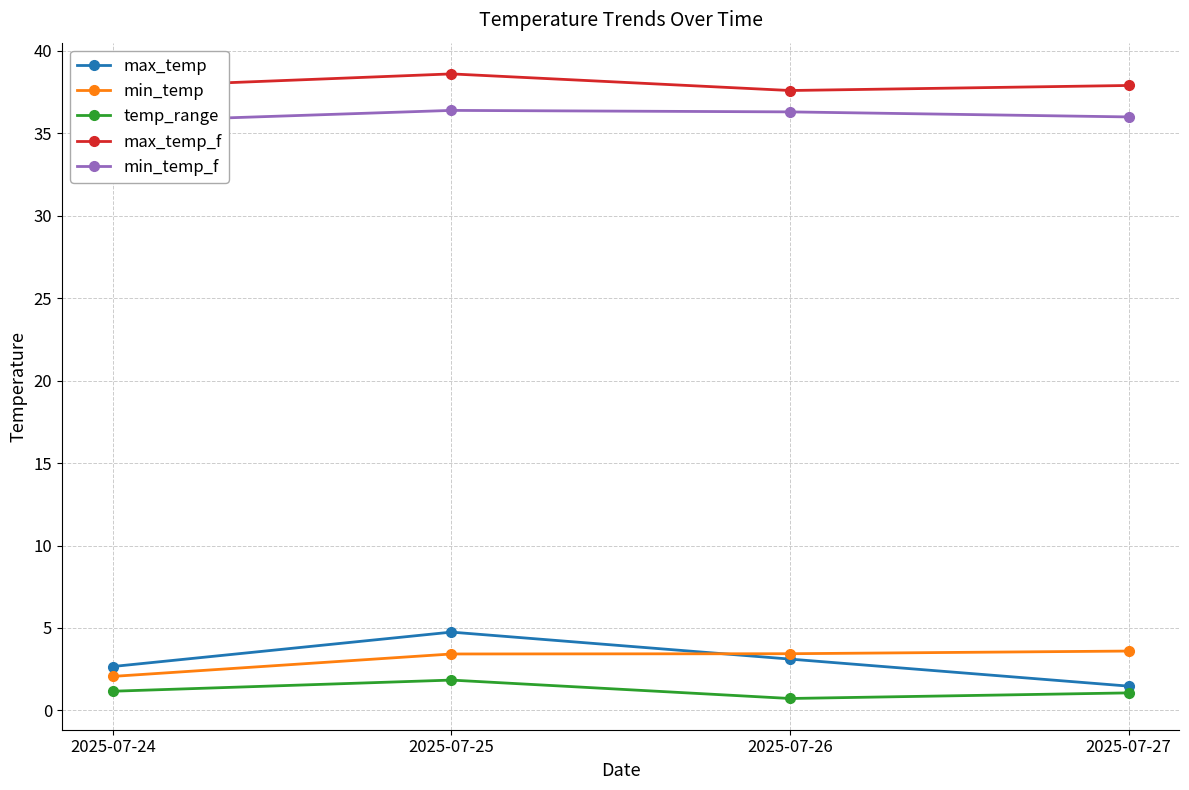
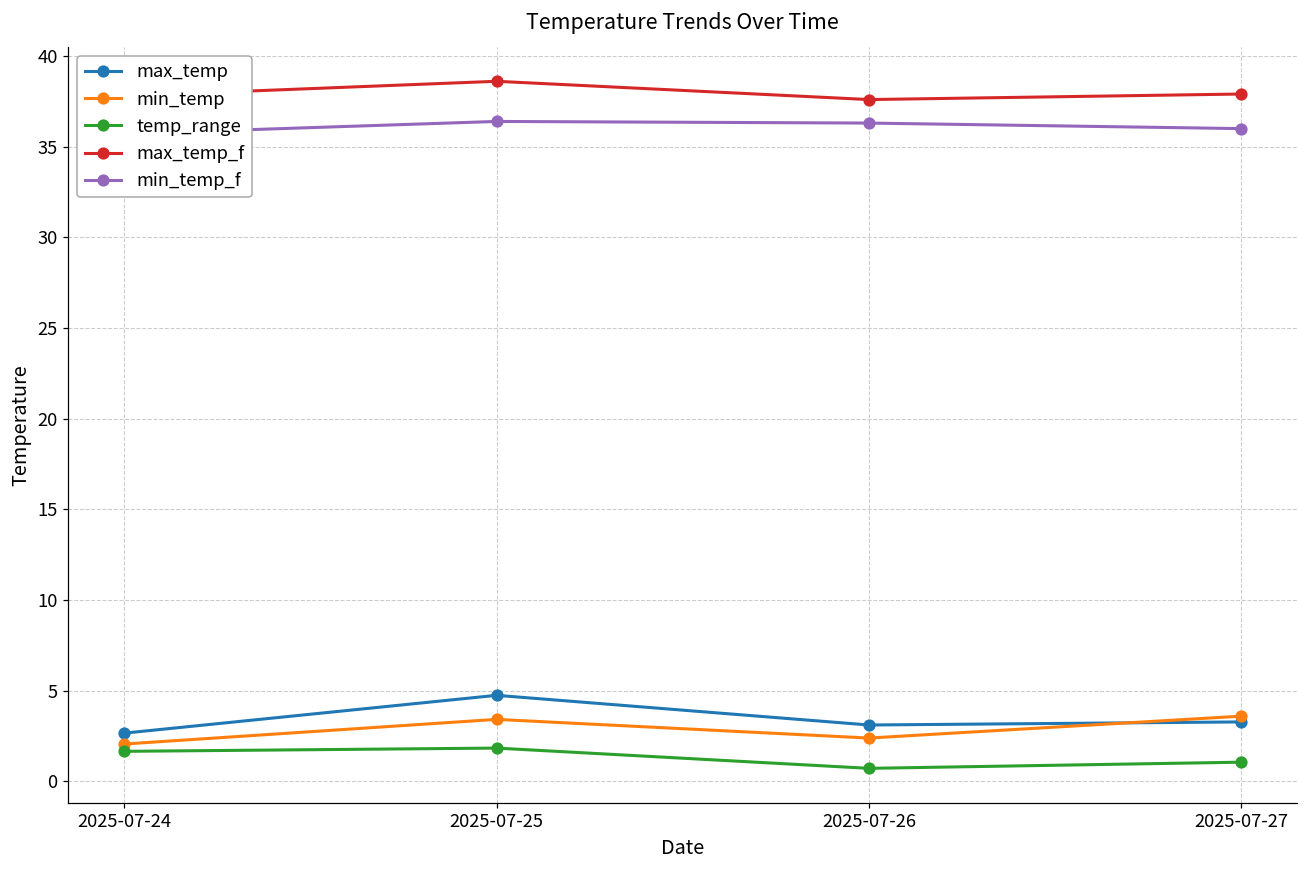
  {
    "max_temp": {
      "2025-07-24": 2.7,
      "2025-07-25": 4.7,
      "2025-07-26": 3.1,
-     "2025-07-27": 1.5
+     "2025-07-27": 3.3
    },
    "min_temp": {
      "2025-07-24": 2.1,
      "2025-07-25": 3.4,
-     "2025-07-26": 3.4,
+     "2025-07-26": 2.4,
      "2025-07-27": 3.6
    },
    "temp_range": {
-     "2025-07-24": 1.2,
+     "2025-07-24": 1.7,
      "2025-07-25": 1.8,
      "2025-07-26": 0.7,
      "2025-07-27": 1.1
    },
    "max_temp_f": {
      "2025-07-25": 38.6,
      "2025-07-26": 37.6,
      "2025-07-27": 37.9
    },
    "min_temp_f": {
      "2025-07-25": 36.4,
      "2025-07-26": 36.3,
      "2025-07-27": 36.0
    }
  }
